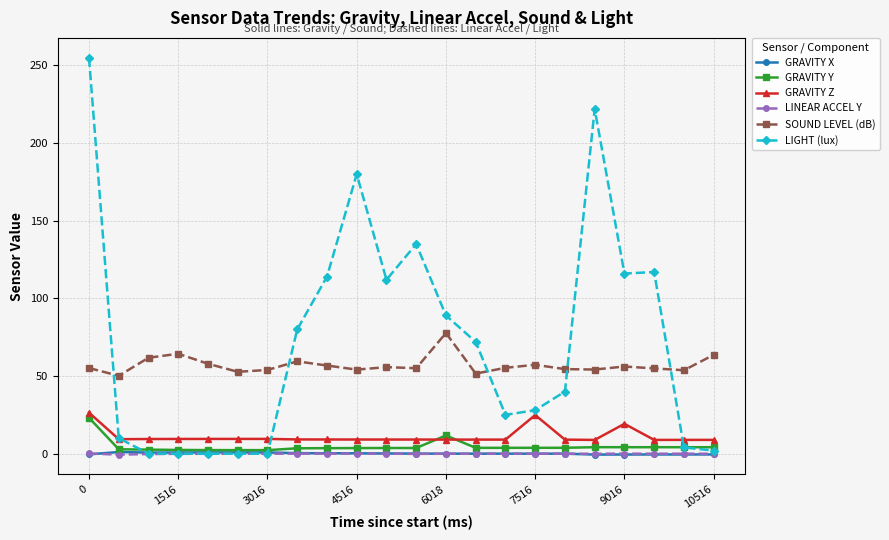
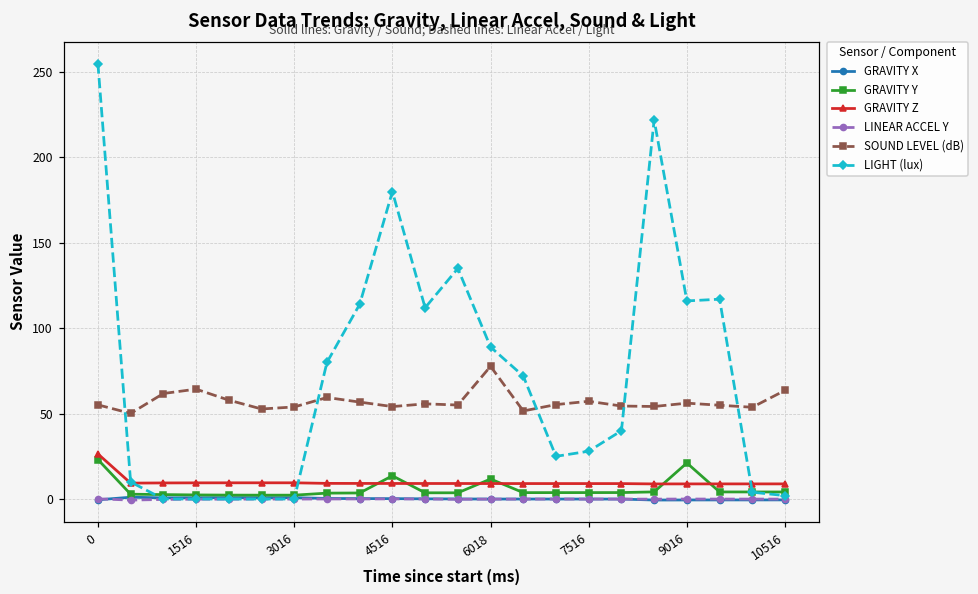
  {
    "GRAVITY Y": {
      "0": 23,
      "1516": 2,
-     "4516": 4,
+     "4516": 14,
      "6018": 12,
      "7516": 4,
-     "9016": 4,
+     "9016": 21,
      "10516": 4
    },
    "GRAVITY Z": {
      "0": 26,
      "1516": 9,
      "3016": 10,
      "4516": 9,
      "6018": 9,
-     "7516": 25,
-     "9016": 19,
+     "7516": 9,
+     "9016": 9,
      "10516": 9
    },
    "SOUND LEVEL (dB)": {
      "0": 55,
      "1516": 64,
      "3016": 54,
      "4516": 54,
      "6018": 78,
      "7516": 57,
      "9016": 56,
      "10516": 64
    },
    "LIGHT (lux)": {
      "0": 255,
      "4516": 180,
      "6018": 89,
      "7516": 28,
      "9016": 116,
      "10516": 2
    }
  }
